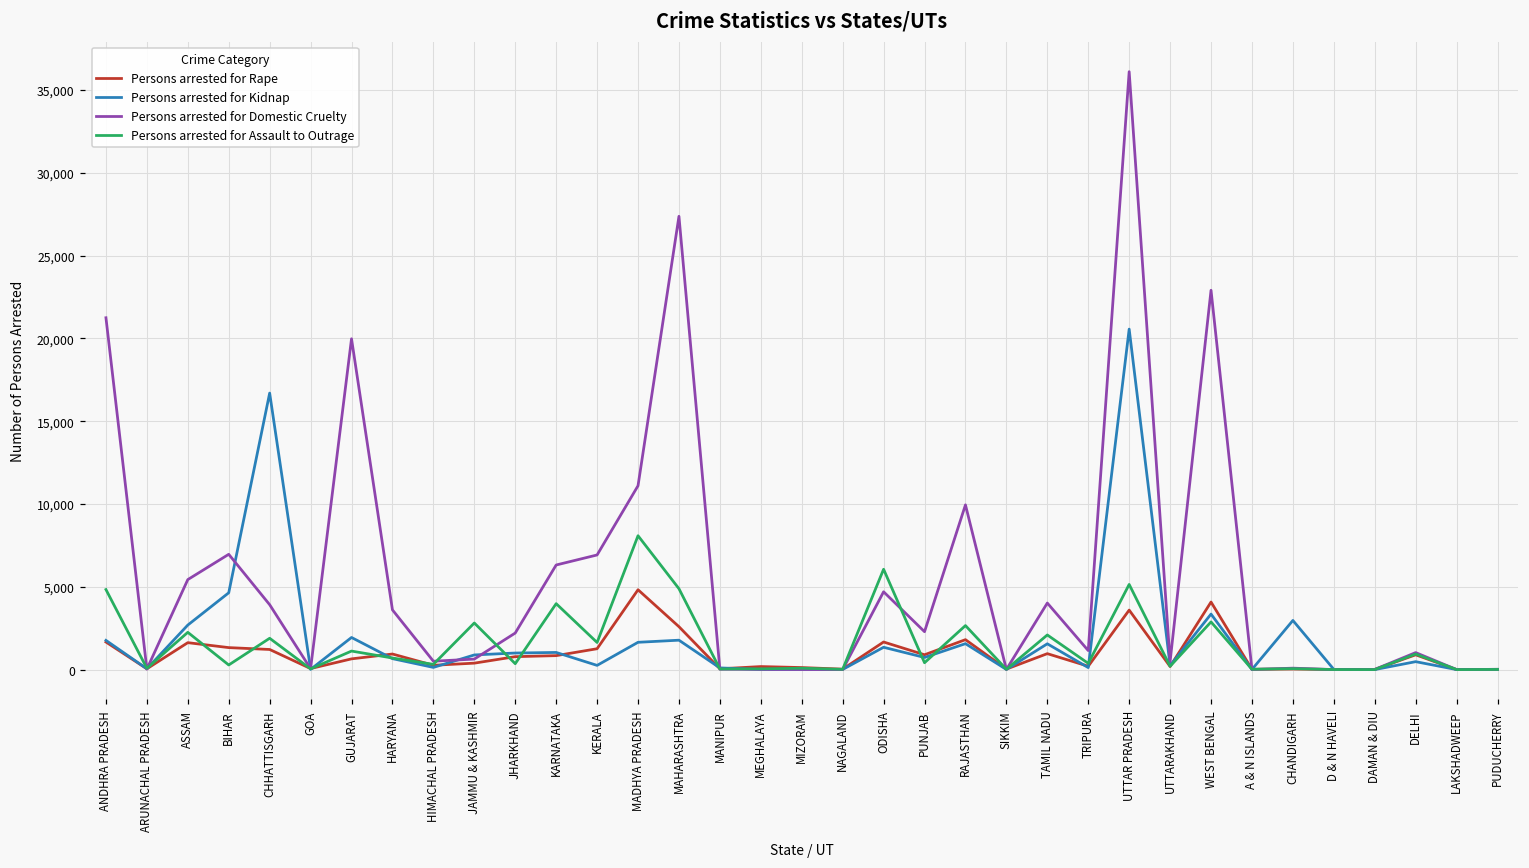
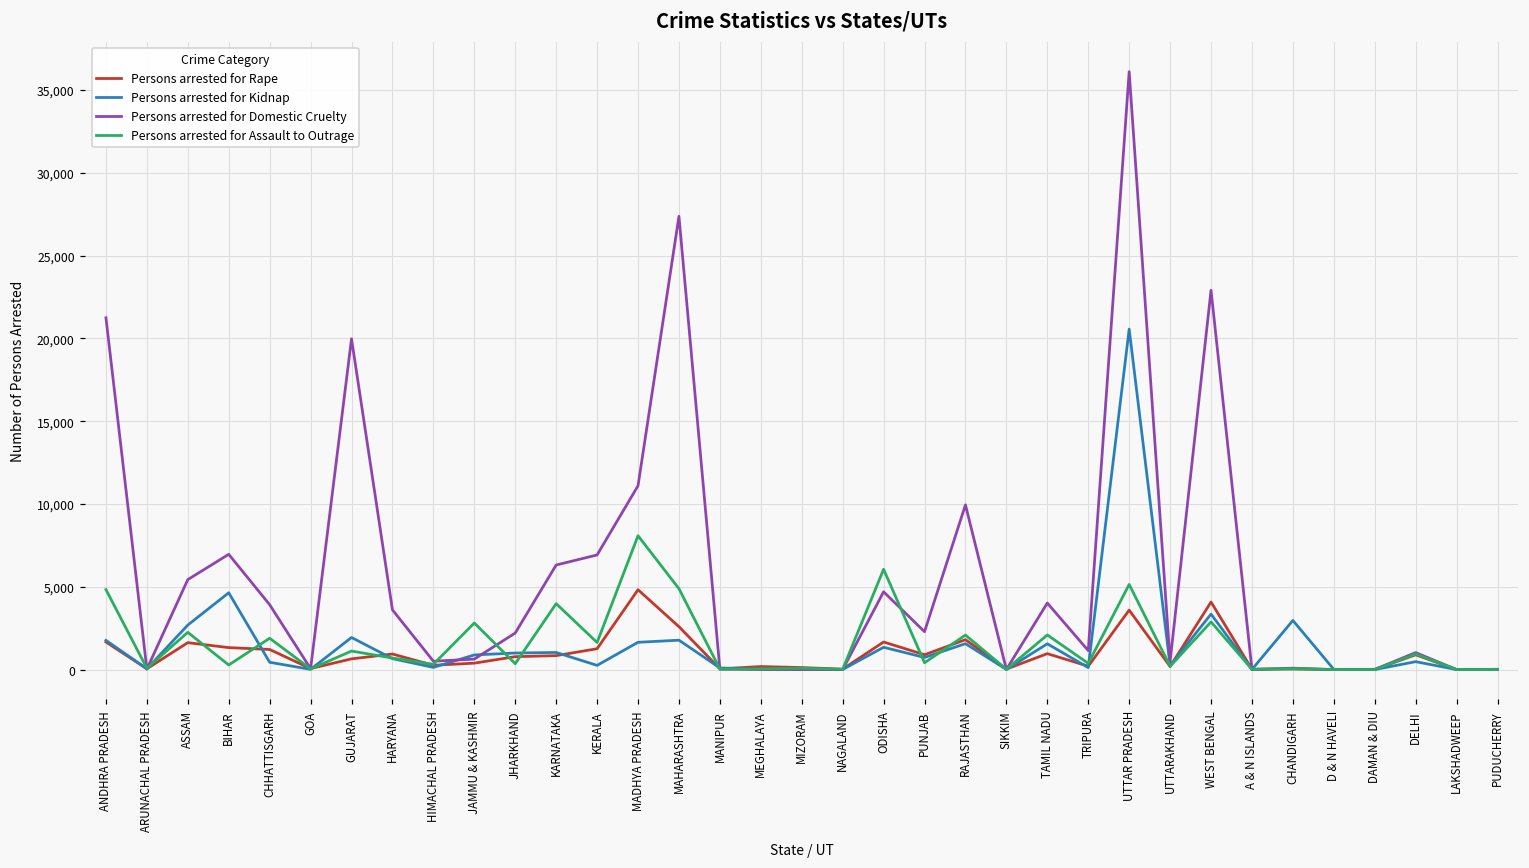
  {
    "Persons arrested for Rape": {
      "ASSAM": "1,600",
      "BIHAR": "1,300",
      "CHHATTISGARH": "1,200",
      "GUJARAT": "600",
      "HARYANA": "900",
      "JAMMU & KASHMIR": "400",
      "JHARKHAND": "800",
      "KARNATAKA": "800",
      "KERALA": "1,300",
      "MADHYA PRADESH": "4,800",
      "MAHARASHTRA": "2,600",
      "ODISHA": "1,700",
      "RAJASTHAN": "1,800",
      "TAMIL NADU": "1,000",
      "UTTAR PRADESH": "3,600",
      "WEST BENGAL": "4,100"
    },
    "Persons arrested for Kidnap": {
      "ASSAM": "2,700",
      "BIHAR": "4,600",
-     "CHHATTISGARH": "16,700",
+     "CHHATTISGARH": "400",
      "GUJARAT": "1,900",
      "JAMMU & KASHMIR": "900",
      "JHARKHAND": "1,000",
      "KARNATAKA": "1,000",
      "KERALA": "300",
      "MADHYA PRADESH": "1,600",
      "MAHARASHTRA": "1,800",
      "ODISHA": "1,300",
      "RAJASTHAN": "1,600",
      "TAMIL NADU": "1,600",
      "UTTAR PRADESH": "20,600",
      "WEST BENGAL": "3,400",
      "CHANDIGARH": "3,000",
      "DELHI": "500"
    },
    "Persons arrested for Domestic Cruelty": {
      "ANDHRA PRADESH": "21,300",
      "ASSAM": "5,400",
      "BIHAR": "7,000",
      "CHHATTISGARH": "3,900",
      "GUJARAT": "20,000",
      "HARYANA": "3,600",
      "HIMACHAL PRADESH": "500",
      "JAMMU & KASHMIR": "600",
      "JHARKHAND": "2,200",
      "KARNATAKA": "6,300",
      "KERALA": "6,900",
      "MADHYA PRADESH": "11,100",
      "MAHARASHTRA": "27,400",
      "ODISHA": "4,700",
      "PUNJAB": "2,300",
      "RAJASTHAN": "9,900",
      "TAMIL NADU": "4,000",
      "TRIPURA": "1,100",
      "UTTAR PRADESH": "36,100",
      "UTTARAKHAND": "500",
      "WEST BENGAL": "22,900"
    },
    "Persons arrested for Assault to Outrage": {
      "ANDHRA PRADESH": "4,800",
      "ASSAM": "2,300",
      "BIHAR": "300",
      "CHHATTISGARH": "1,900",
      "GUJARAT": "1,100",
      "JAMMU & KASHMIR": "2,800",
      "JHARKHAND": "400",
      "KARNATAKA": "4,000",
      "KERALA": "1,600",
      "MADHYA PRADESH": "8,100",
      "MAHARASHTRA": "4,900",
      "ODISHA": "6,100",
      "PUNJAB": "400",
-     "RAJASTHAN": "2,700",
+     "RAJASTHAN": "2,100",
      "TAMIL NADU": "2,100",
      "TRIPURA": "400",
      "UTTAR PRADESH": "5,100",
      "WEST BENGAL": "2,900"
    }
  }
